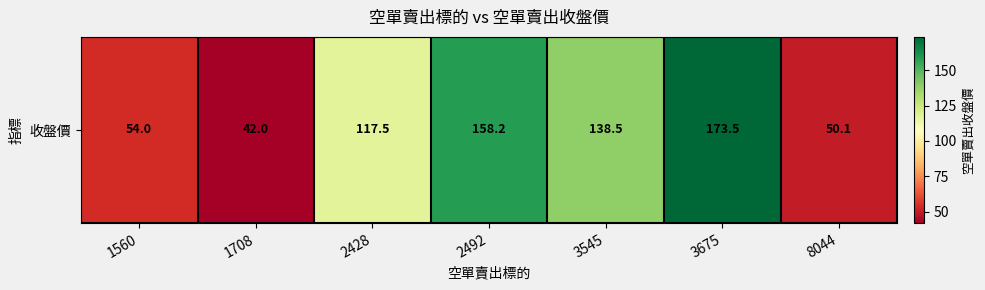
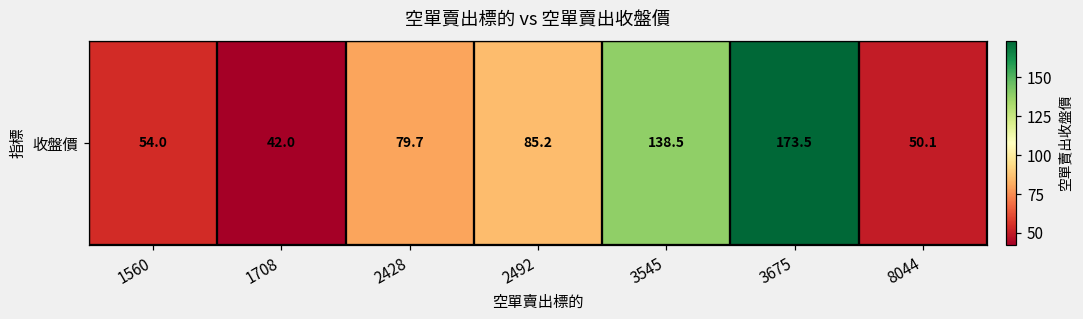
  {
    "收盤價": {
      "1560": 54.0,
      "1708": 42.0,
-     "2428": 117.5,
-     "2492": 158.2,
+     "2428": 79.7,
+     "2492": 85.2,
      "3545": 138.5,
      "3675": 173.5,
      "8044": 50.1
    }
  }
